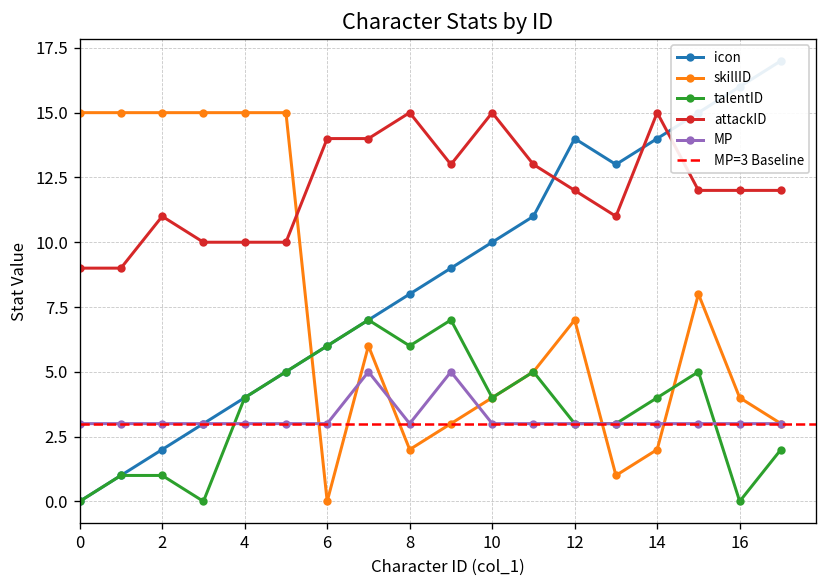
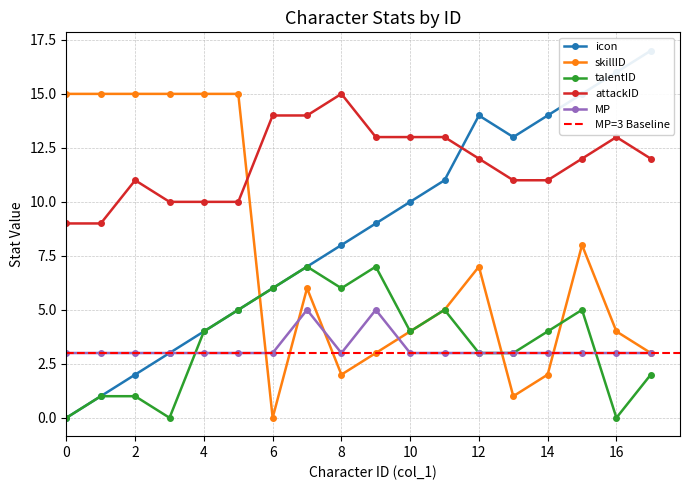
  {
    "icon": {
      "2": 2,
      "8": 8,
      "10": 10,
      "12": 14,
      "14": 14
    },
    "skillID": {
      "0": 15,
      "2": 15,
      "4": 15,
      "6": 0,
      "8": 2,
      "12": 7,
      "14": 2,
      "16": 4
    },
    "talentID": {
      "2": 1,
      "8": 6,
      "14": 4,
      "16": 0
    },
    "attackID": {
      "0": 9,
      "2": 11,
      "4": 10,
      "6": 14,
      "8": 15,
-     "10": 15,
+     "10": 13,
      "12": 12,
-     "14": 15,
-     "16": 12
+     "14": 11,
+     "16": 13
    },
    "MP": {
      "0": 3,
      "2": 3,
      "4": 3,
      "6": 3,
      "8": 3,
      "10": 3,
      "14": 3,
      "16": 3
    }
  }
